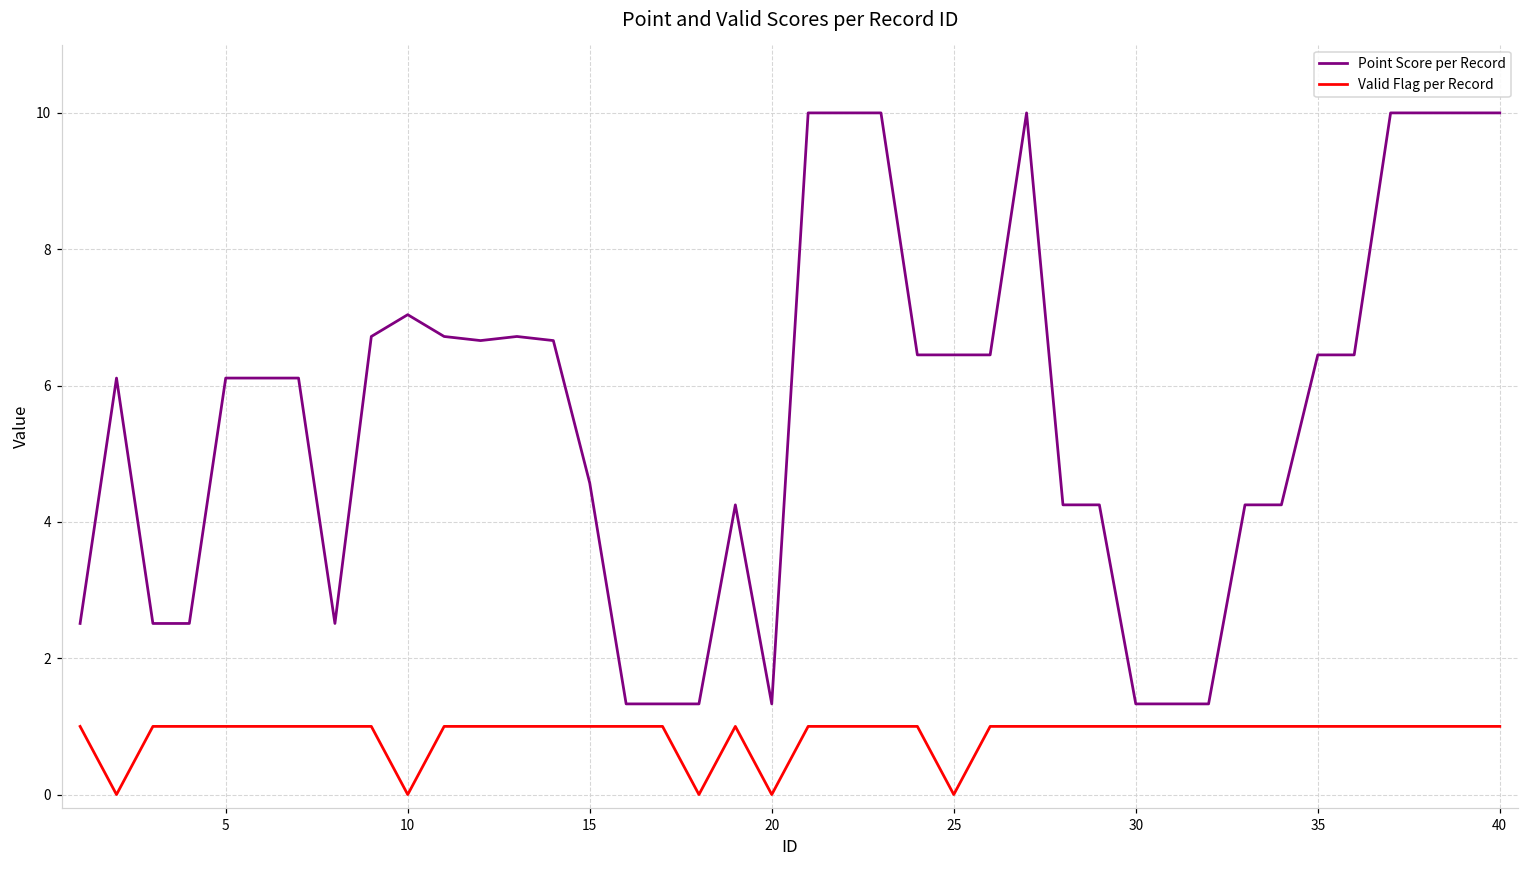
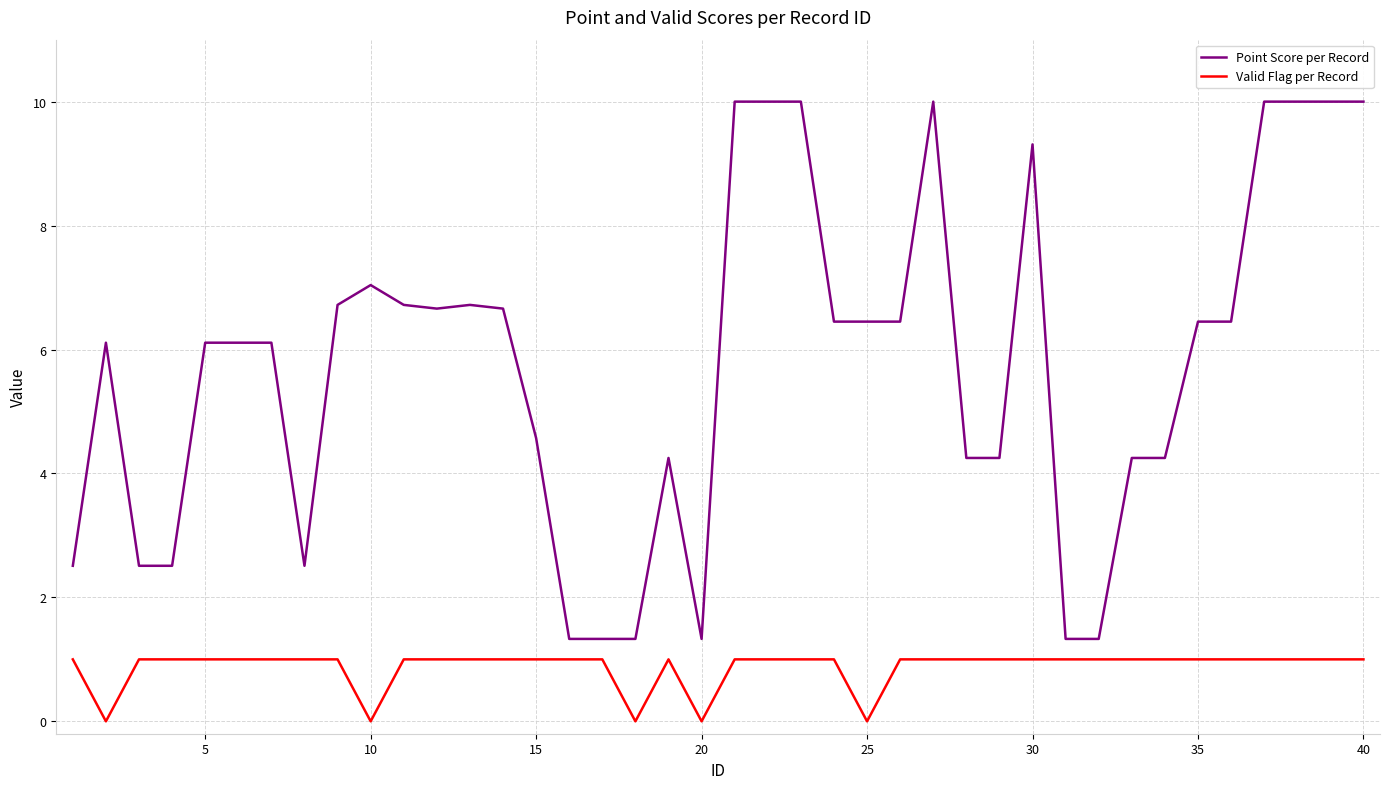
  {
    "Point Score per Record": {
      "5": 6.1,
      "10": 7.0,
      "15": 4.6,
      "20": 1.3,
      "25": 6.5,
-     "30": 1.3,
+     "30": 9.3,
      "35": 6.5,
      "40": 10.0
    },
    "Valid Flag per Record": {
      "5": 1.0,
      "10": 0.0,
      "15": 1.0,
      "20": 0.0,
      "25": 0.0,
      "30": 1.0,
      "35": 1.0,
      "40": 1.0
    }
  }
